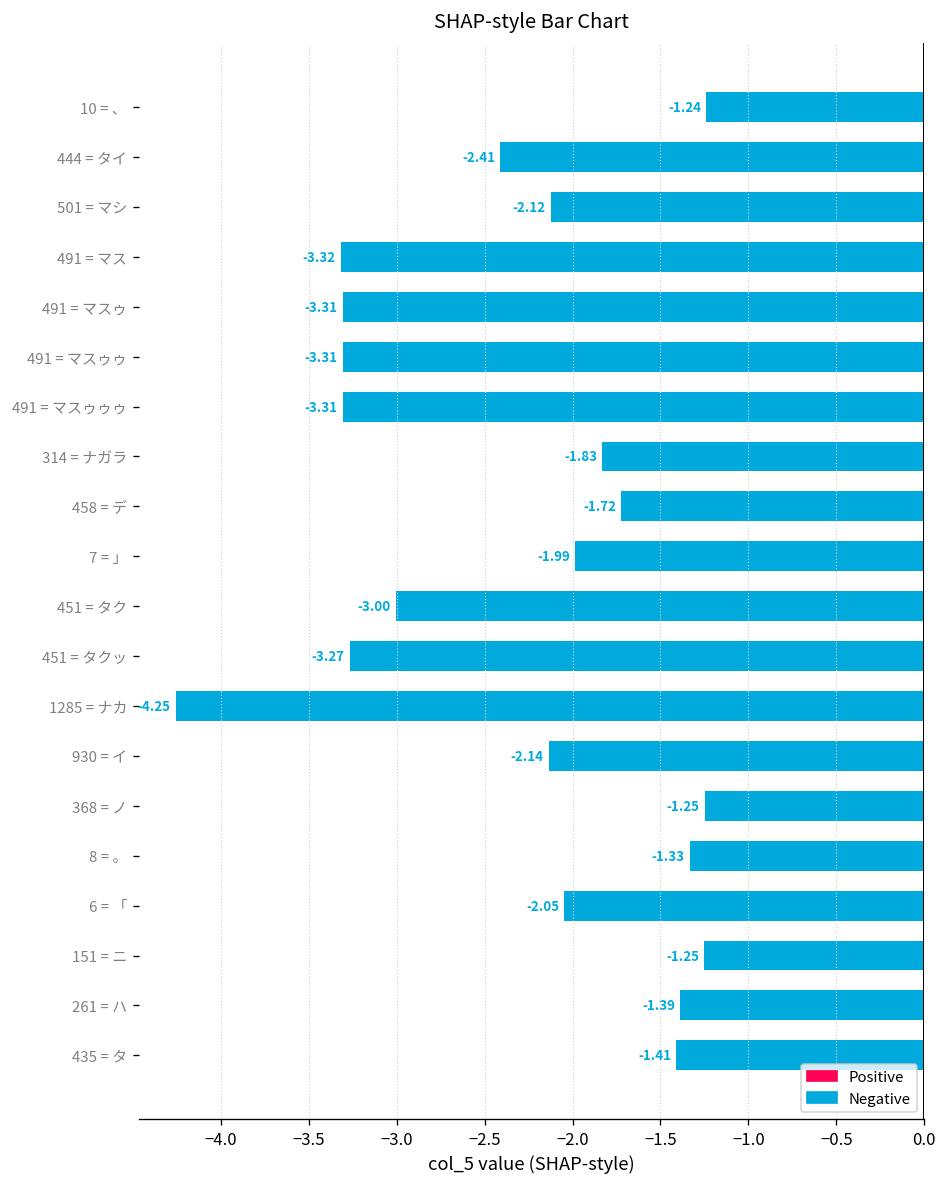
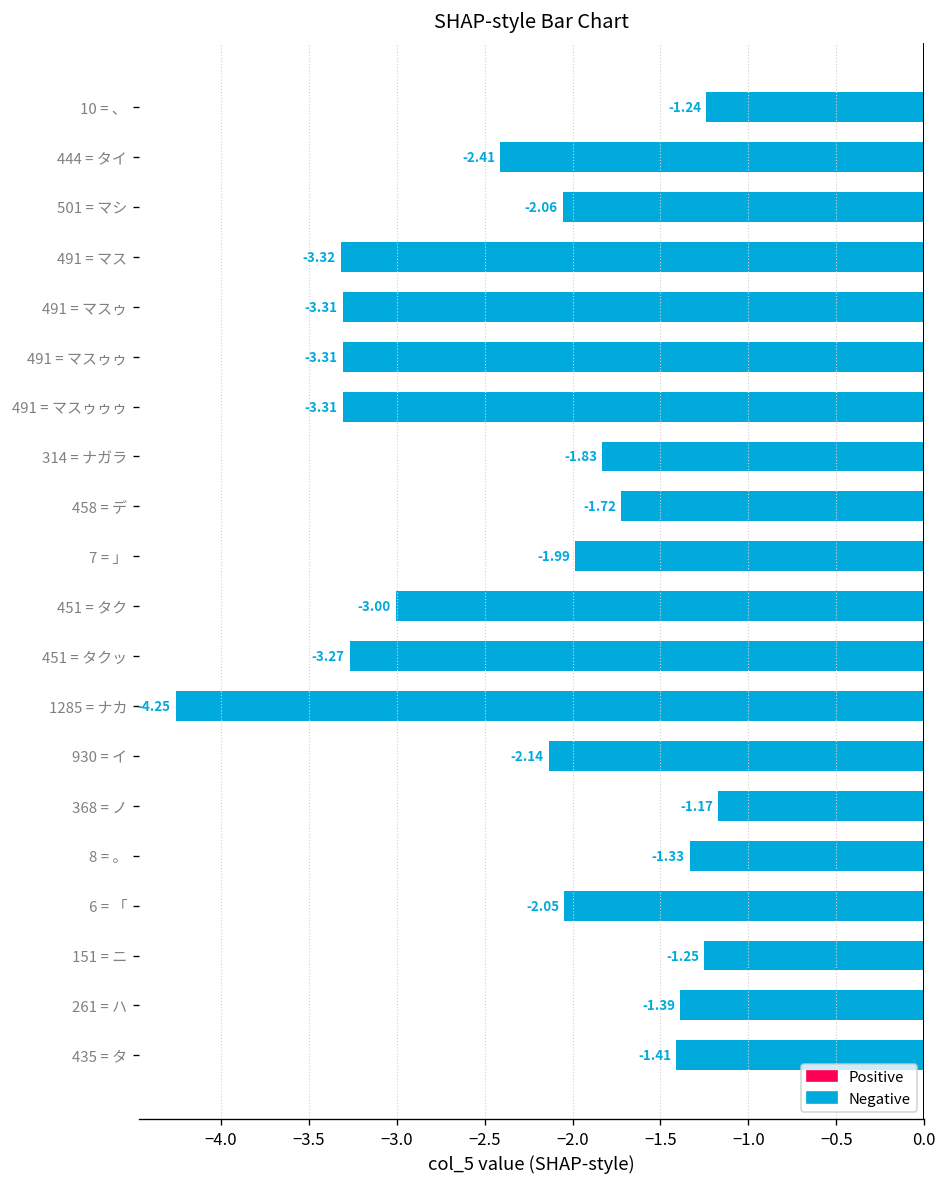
  {
    "10 = 、": -1.24,
    "444 = タイ": -2.41,
-   "501 = マシ": -2.12,
+   "501 = マシ": -2.06,
    "491 = マス": -3.32,
    "491 = マスゥ": -3.31,
    "491 = マスゥゥ": -3.31,
    "491 = マスゥゥゥ": -3.31,
    "314 = ナガラ": -1.83,
    "458 = デ": -1.72,
    "7 = 」": -1.99,
    "451 = タク": -3.00,
    "451 = タクッ": -3.27,
    "1285 = ナカ": -4.25,
    "930 = イ": -2.14,
-   "368 = ノ": -1.25,
+   "368 = ノ": -1.17,
    "8 = 。": -1.33,
    "6 = 「": -2.05,
    "151 = ニ": -1.25,
    "261 = ハ": -1.39,
    "435 = タ": -1.41
  }
